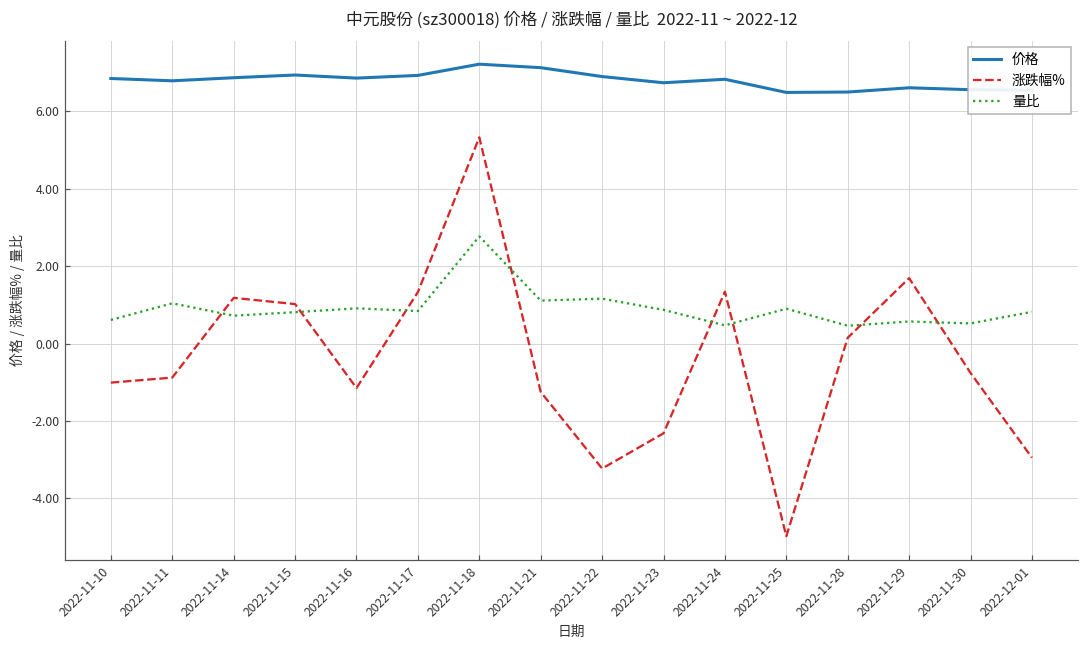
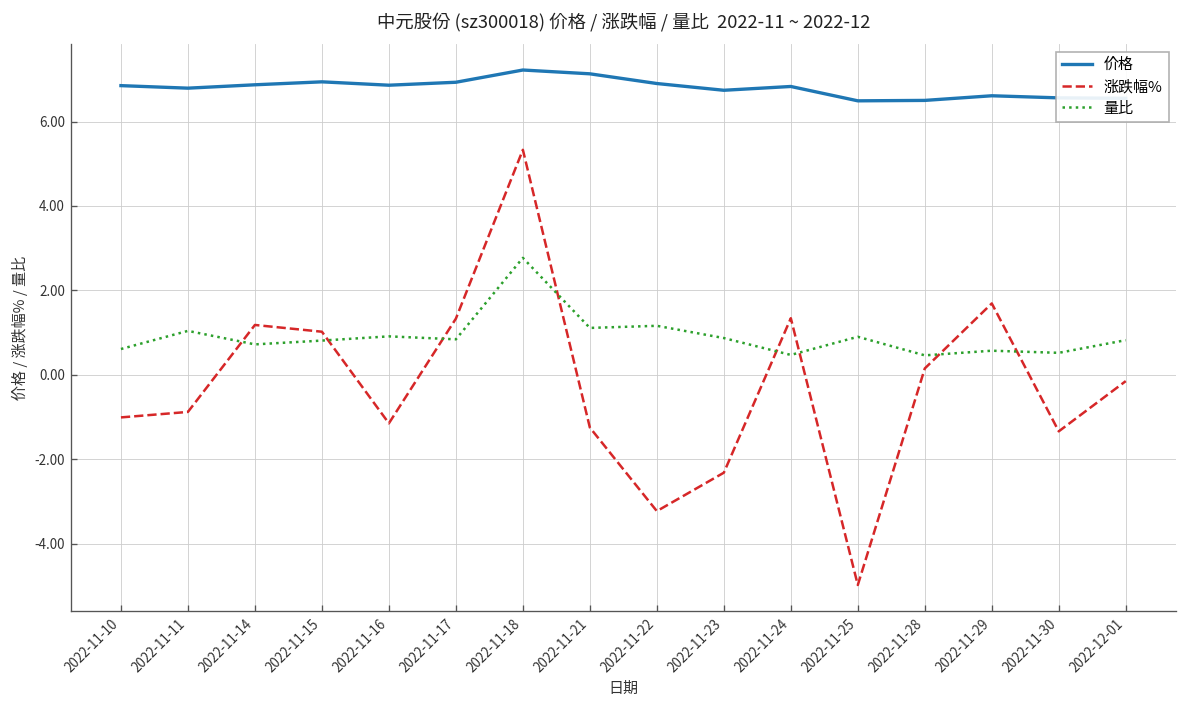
  {
    "价格": {
      "2022-11-10": 6.9,
      "2022-11-11": 6.8,
      "2022-11-14": 6.9,
      "2022-11-15": 6.9,
      "2022-11-16": 6.9,
      "2022-11-17": 6.9,
      "2022-11-18": 7.2,
      "2022-11-21": 7.1,
      "2022-11-22": 6.9,
      "2022-11-23": 6.7,
      "2022-11-24": 6.8,
      "2022-11-25": 6.5,
      "2022-11-28": 6.5,
      "2022-11-29": 6.6
    },
    "涨跌幅%": {
      "2022-11-10": -1.0,
      "2022-11-11": -0.9,
      "2022-11-14": 1.2,
      "2022-11-15": 1.0,
      "2022-11-16": -1.2,
      "2022-11-17": 1.3,
      "2022-11-18": 5.3,
      "2022-11-21": -1.3,
      "2022-11-22": -3.2,
      "2022-11-23": -2.3,
      "2022-11-24": 1.3,
      "2022-11-25": -5.0,
      "2022-11-28": 0.2,
      "2022-11-29": 1.7,
-     "2022-11-30": -0.8,
-     "2022-12-01": -3.0
+     "2022-11-30": -1.3,
+     "2022-12-01": -0.2
    },
    "量比": {
      "2022-11-10": 0.6,
      "2022-11-11": 1.0,
      "2022-11-14": 0.7,
      "2022-11-15": 0.8,
      "2022-11-16": 0.9,
      "2022-11-17": 0.8,
      "2022-11-18": 2.8,
      "2022-11-21": 1.1,
      "2022-11-22": 1.2,
      "2022-11-23": 0.9,
      "2022-11-24": 0.5,
      "2022-11-25": 0.9,
      "2022-11-28": 0.5,
      "2022-11-29": 0.6,
      "2022-11-30": 0.5,
      "2022-12-01": 0.8
    }
  }
